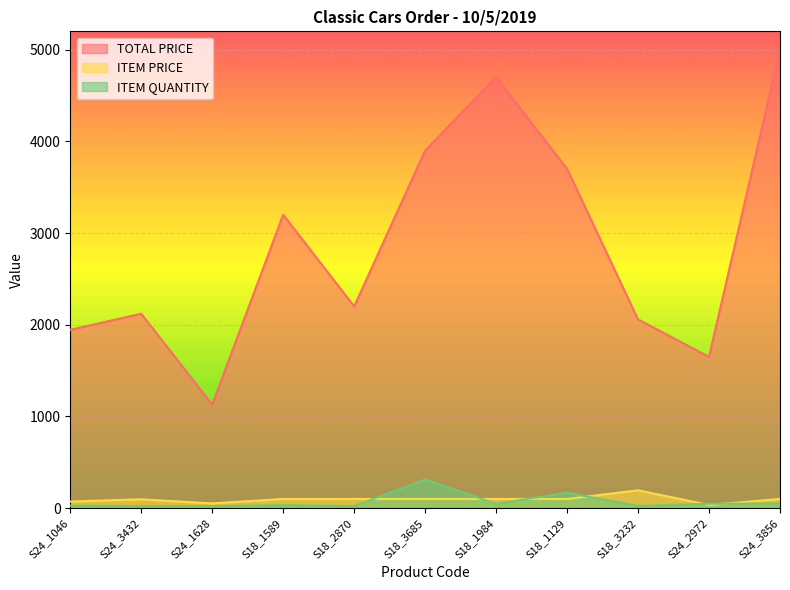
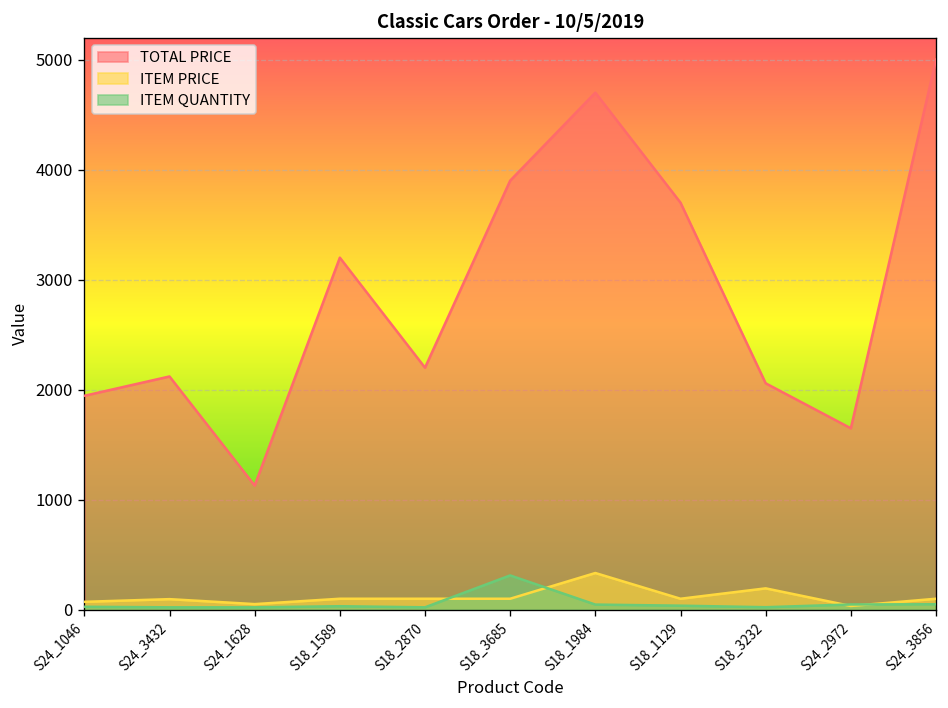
  {
    "TOTAL PRICE": {
      "S24_1046": 1900,
      "S24_3432": 2100,
      "S24_1628": 1100,
      "S18_1589": 3200,
      "S18_2870": 2200,
      "S18_3685": 3900,
      "S18_1984": 4700,
      "S18_1129": 3700,
      "S18_3232": 2100,
      "S24_2972": 1600,
      "S24_3856": 5000
    },
    "ITEM PRICE": {
      "S24_1046": 100,
      "S24_3432": 100,
      "S24_1628": 100,
      "S18_1589": 100,
      "S18_2870": 100,
      "S18_3685": 100,
-     "S18_1984": 100,
+     "S18_1984": 300,
      "S18_1129": 100,
      "S18_3232": 200,
      "S24_3856": 100
    },
    "ITEM QUANTITY": {
      "S24_1046": 0,
      "S24_3432": 0,
      "S24_1628": 0,
      "S18_1589": 0,
      "S18_2870": 0,
      "S18_3685": 300,
      "S18_1984": 0,
-     "S18_1129": 200,
+     "S18_1129": 0,
      "S18_3232": 0,
      "S24_3856": 100
    }
  }
